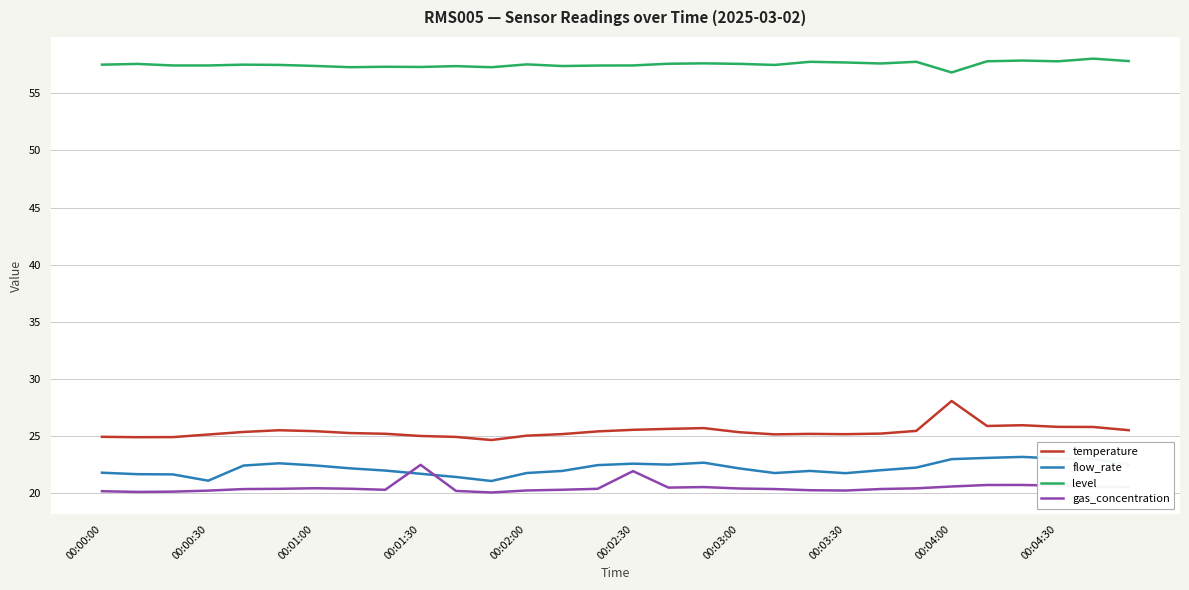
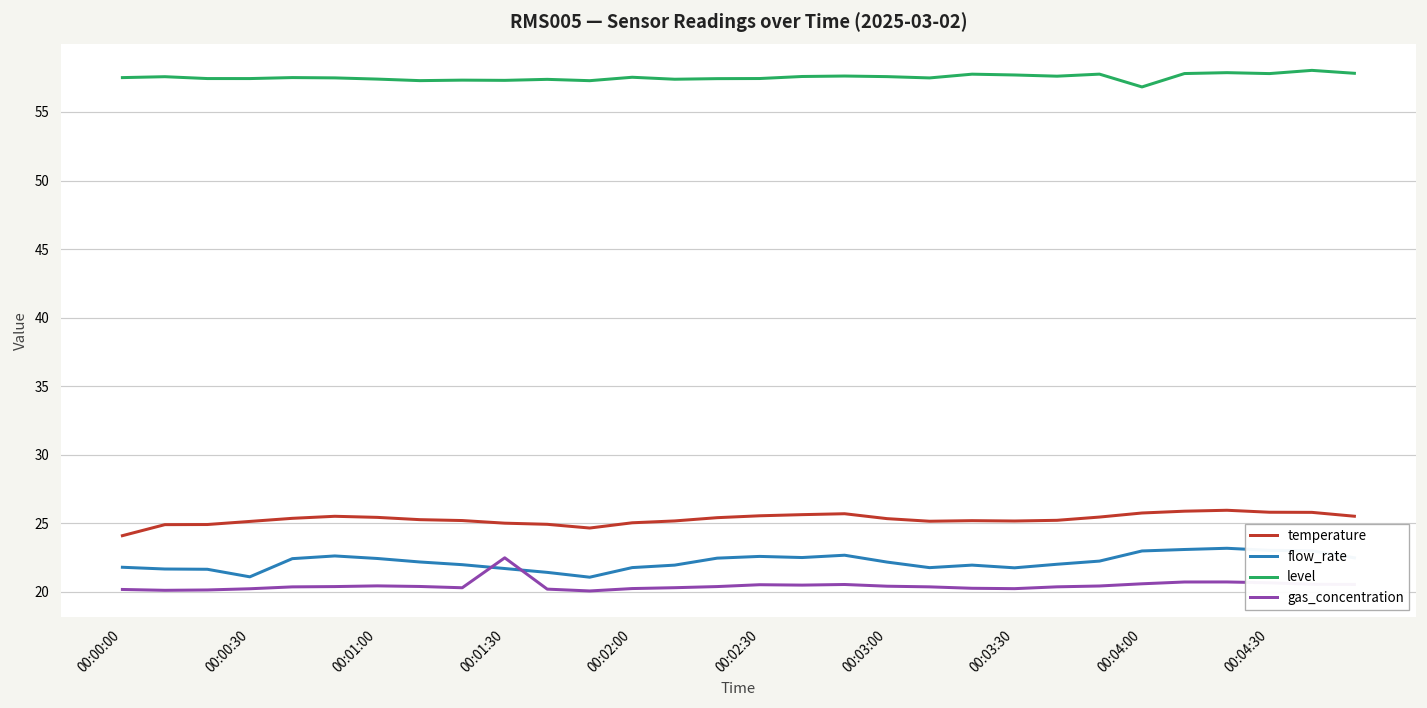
  {
    "temperature": {
-     "00:00:00": 24.9,
+     "00:00:00": 24.1,
      "00:00:30": 25.1,
      "00:01:00": 25.4,
      "00:01:30": 25.0,
      "00:02:00": 25.0,
      "00:02:30": 25.6,
      "00:03:00": 25.3,
      "00:03:30": 25.2,
-     "00:04:00": 28.1,
+     "00:04:00": 25.8,
      "00:04:30": 25.8
    },
    "flow_rate": {
      "00:00:00": 21.8,
      "00:00:30": 21.1,
      "00:01:00": 22.4,
      "00:01:30": 21.7,
      "00:02:00": 21.8,
      "00:02:30": 22.6,
      "00:03:00": 22.2,
      "00:03:30": 21.8,
      "00:04:00": 23.0
    },
    "level": {
      "00:00:00": 57.5,
      "00:00:30": 57.4,
      "00:01:00": 57.4,
      "00:01:30": 57.3,
      "00:02:00": 57.5,
      "00:02:30": 57.4,
      "00:03:00": 57.6,
      "00:03:30": 57.7,
      "00:04:00": 56.8,
      "00:04:30": 57.8
    },
    "gas_concentration": {
      "00:00:00": 20.2,
      "00:00:30": 20.2,
      "00:01:00": 20.4,
      "00:01:30": 22.5,
      "00:02:00": 20.2,
-     "00:02:30": 21.9,
+     "00:02:30": 20.5,
      "00:03:00": 20.4,
      "00:03:30": 20.2,
      "00:04:00": 20.6
    }
  }
